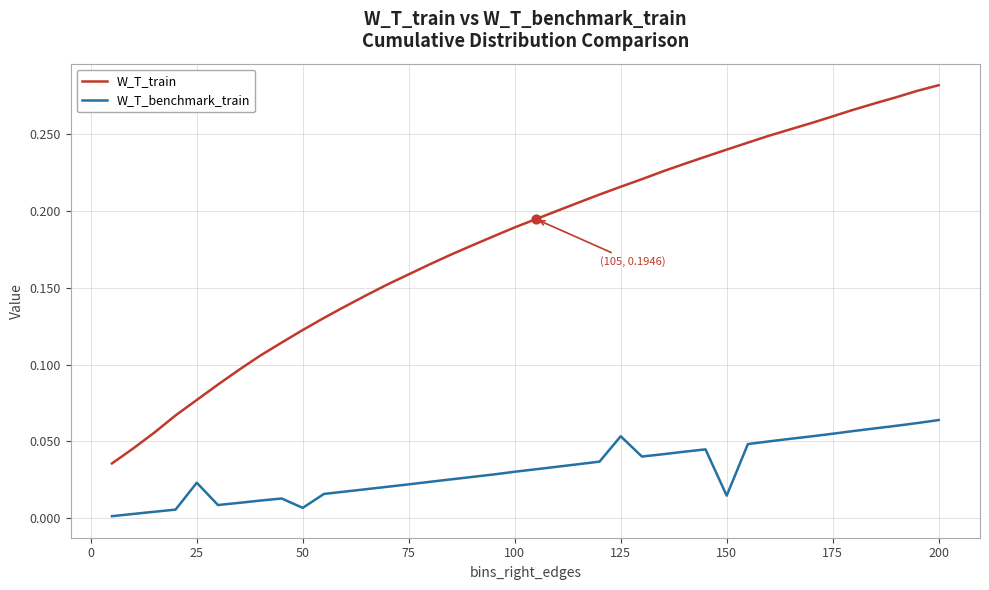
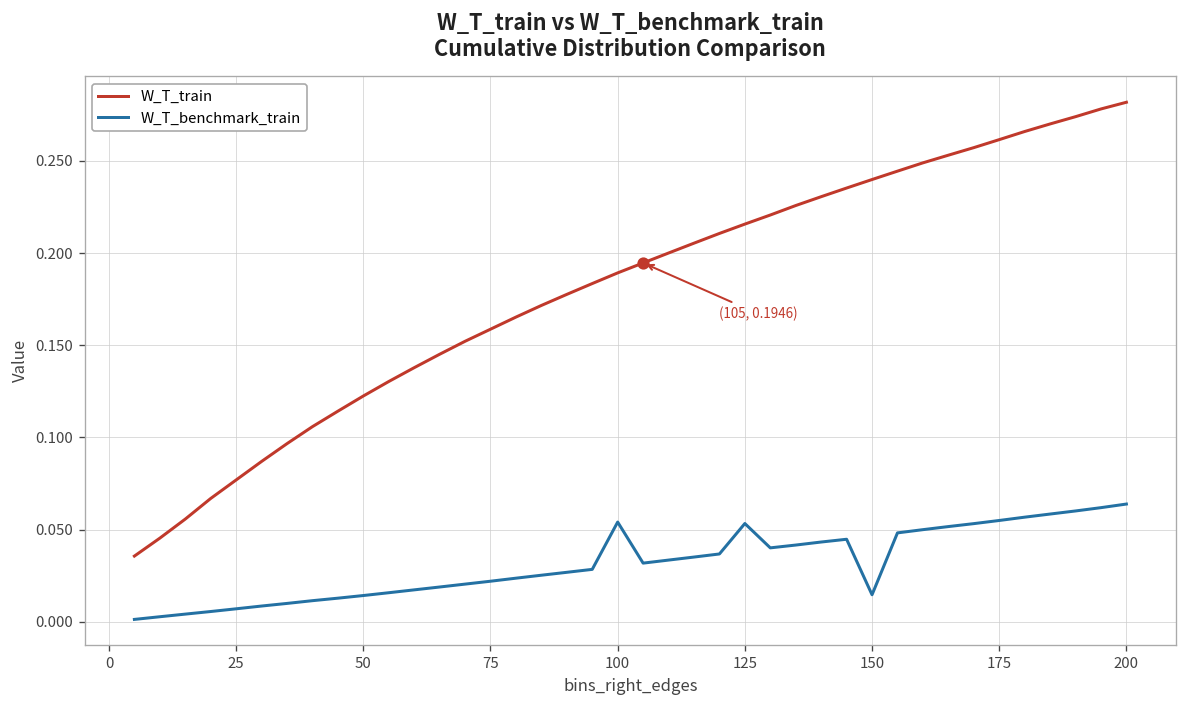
  {
    "W_T_benchmark_train": {
-     "25": 0.023,
-     "50": 0.007,
+     "25": 0.007,
+     "50": 0.014,
      "75": 0.022,
-     "100": 0.030,
+     "100": 0.054,
      "125": 0.053,
      "150": 0.015,
      "175": 0.055,
      "200": 0.064
    }
  }
